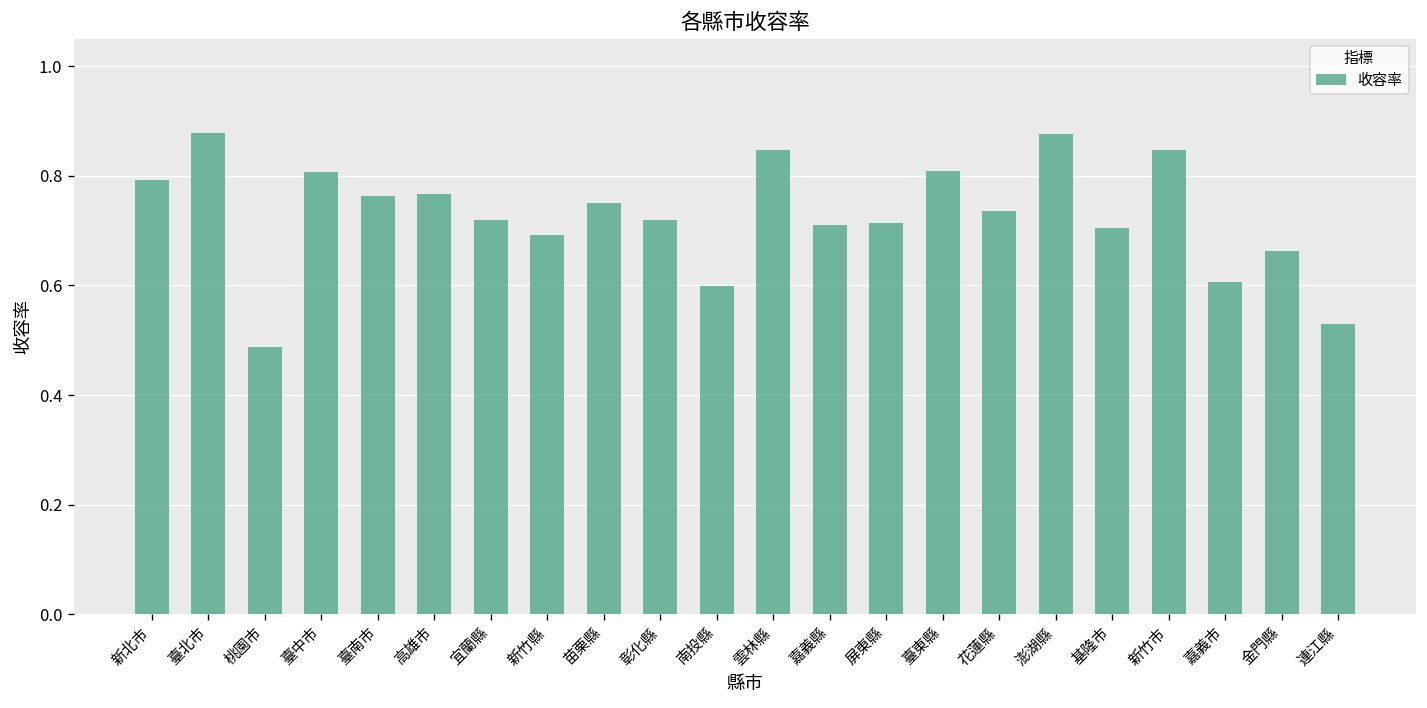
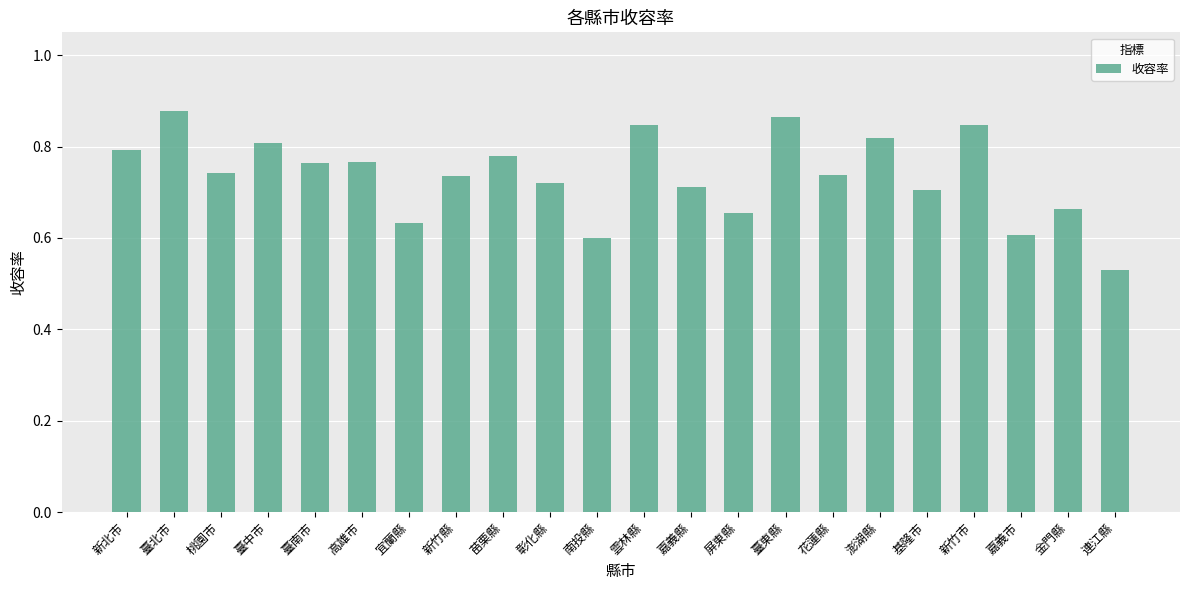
  {
    "新北市": 0.79,
    "臺北市": 0.88,
-   "桃園市": 0.49,
+   "桃園市": 0.74,
    "臺中市": 0.81,
    "臺南市": 0.76,
    "高雄市": 0.77,
-   "宜蘭縣": 0.72,
-   "新竹縣": 0.69,
-   "苗栗縣": 0.75,
+   "宜蘭縣": 0.63,
+   "新竹縣": 0.73,
+   "苗栗縣": 0.78,
    "彰化縣": 0.72,
    "南投縣": 0.60,
    "雲林縣": 0.85,
    "嘉義縣": 0.71,
-   "屏東縣": 0.71,
-   "臺東縣": 0.81,
+   "屏東縣": 0.65,
+   "臺東縣": 0.87,
    "花蓮縣": 0.74,
-   "澎湖縣": 0.88,
+   "澎湖縣": 0.82,
    "基隆市": 0.70,
    "新竹市": 0.85,
    "嘉義市": 0.61,
    "金門縣": 0.66,
    "連江縣": 0.53
  }
